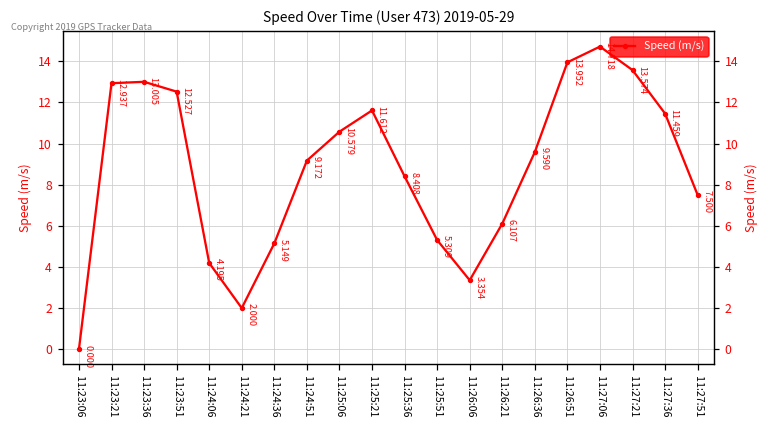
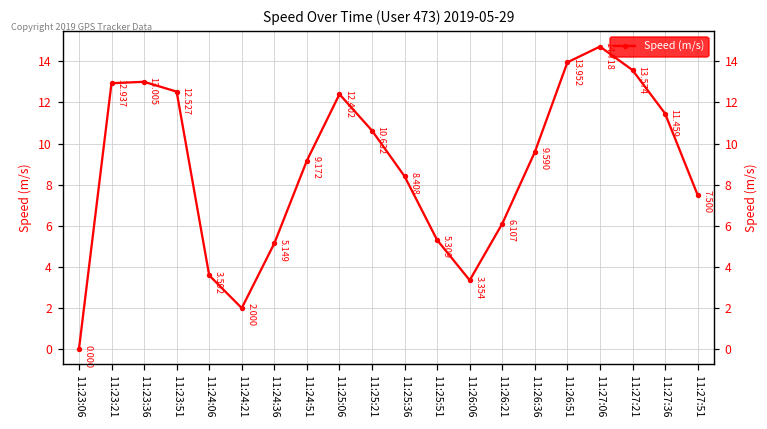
  {
    "11:23:06": 0.000,
    "11:23:21": 12.937,
    "11:23:36": 13.005,
    "11:23:51": 12.527,
-   "11:24:06": 4.195,
+   "11:24:06": 3.592,
    "11:24:21": 2.000,
    "11:24:36": 5.149,
    "11:24:51": 9.172,
-   "11:25:06": 10.579,
-   "11:25:21": 11.612,
+   "11:25:06": 12.402,
+   "11:25:21": 10.632,
    "11:25:36": 8.408,
    "11:25:51": 5.309,
    "11:26:06": 3.354,
    "11:26:21": 6.107,
    "11:26:36": 9.590,
    "11:26:51": 13.952,
    "11:27:21": 13.574,
    "11:27:36": 11.459,
    "11:27:51": 7.500
  }
